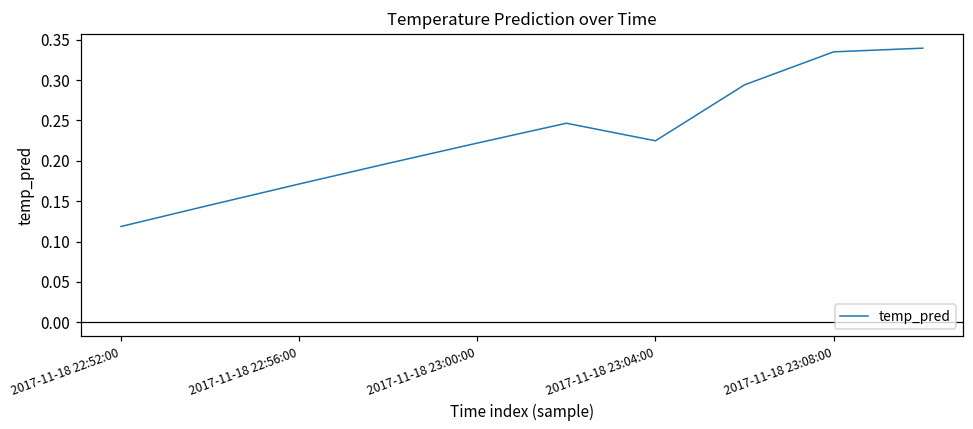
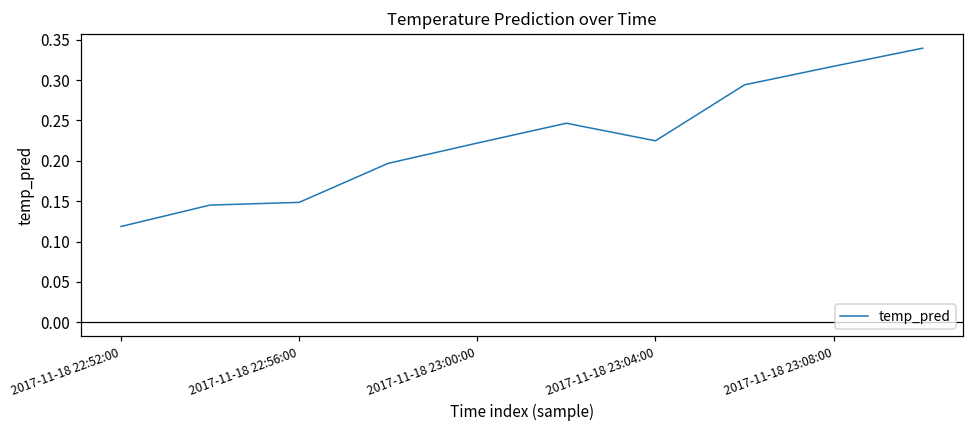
  {
    "2017-11-18 22:52:00": 0.12,
-   "2017-11-18 22:56:00": 0.17,
+   "2017-11-18 22:56:00": 0.15,
    "2017-11-18 23:00:00": 0.22,
    "2017-11-18 23:04:00": 0.22,
-   "2017-11-18 23:08:00": 0.34
+   "2017-11-18 23:08:00": 0.32
  }
